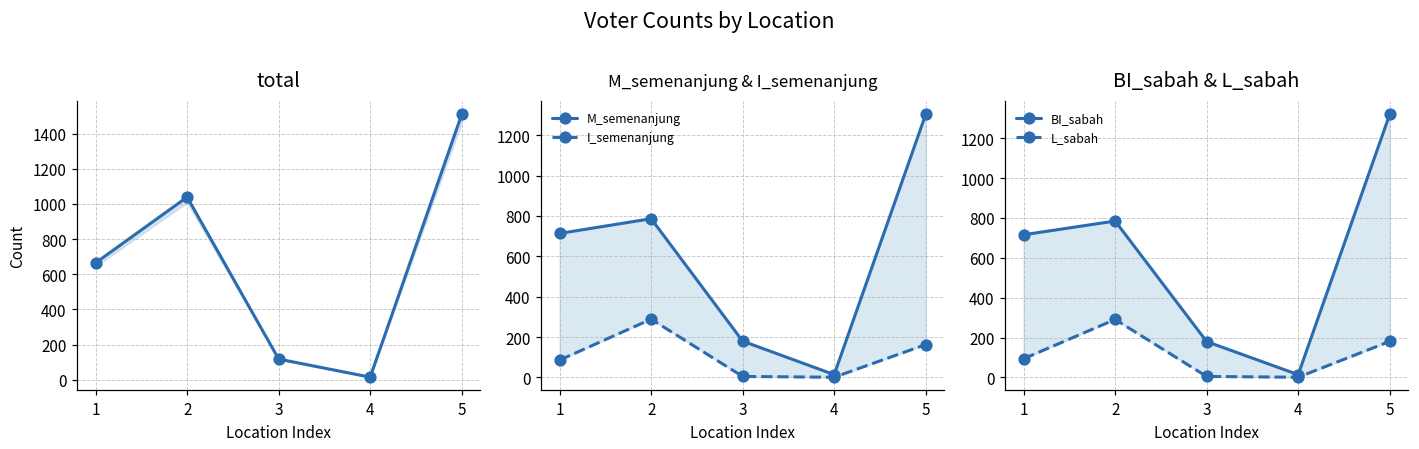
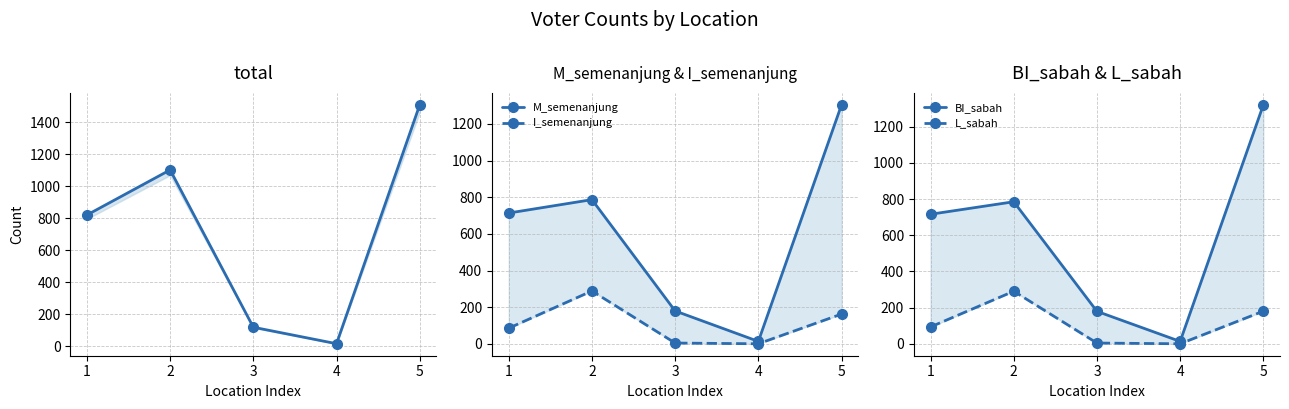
  {
    "total": {
-     "1": 670,
-     "2": 1040,
+     "1": 820,
+     "2": 1100,
      "3": 120,
      "4": 20,
      "5": 1510
    }
  }
